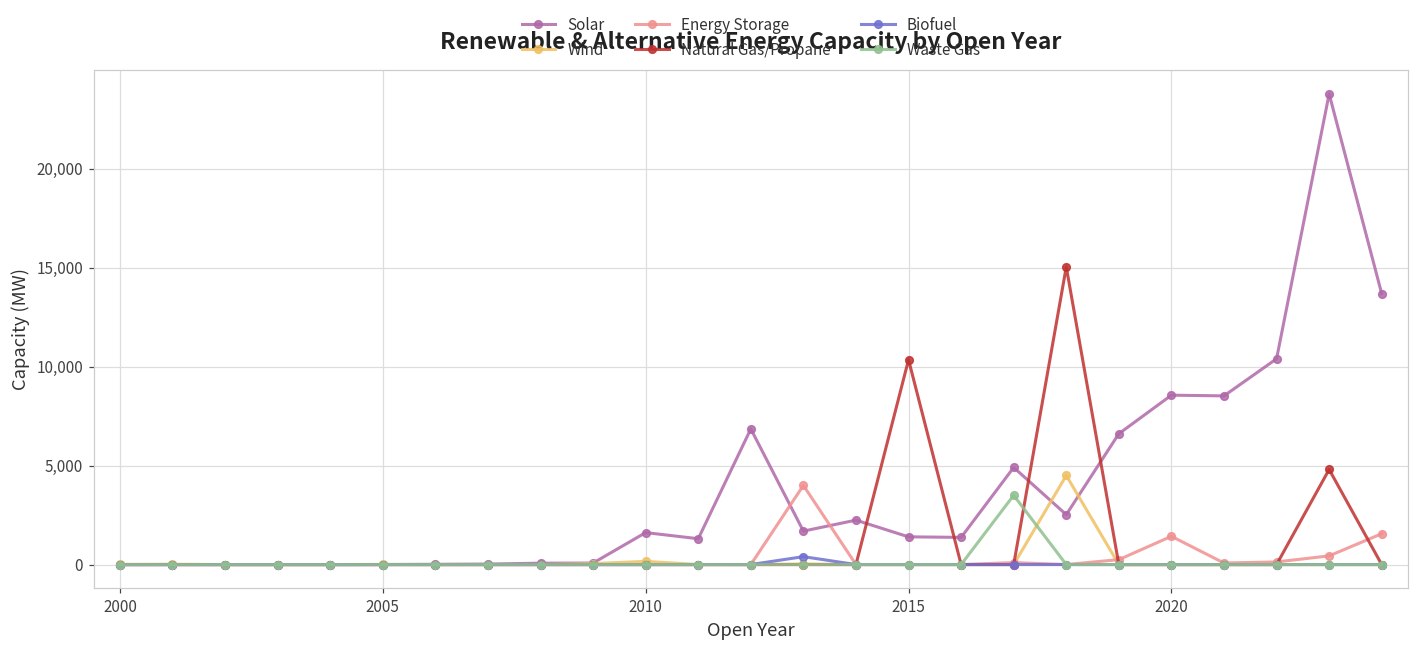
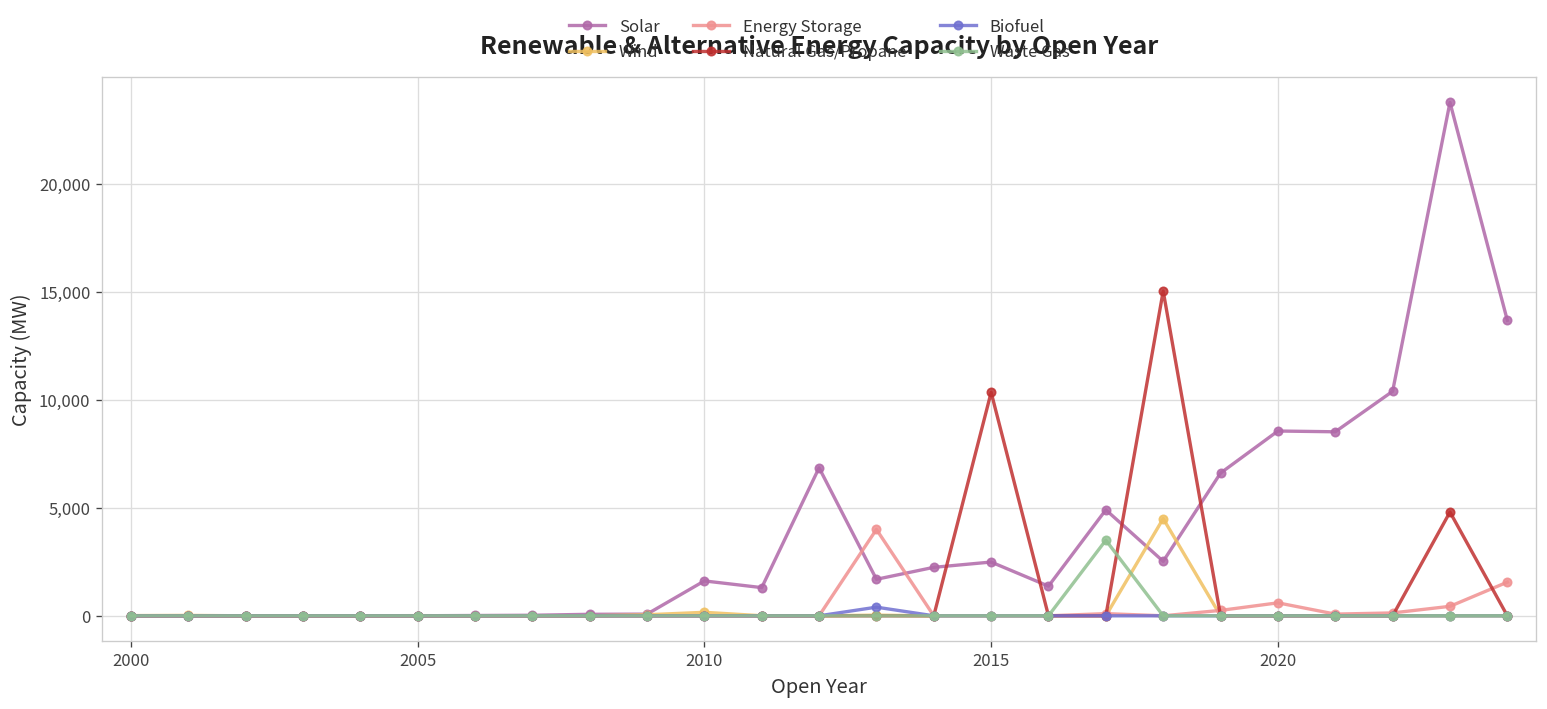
  {
    "Solar": {
      "2010": "1,600",
-     "2015": "1,400",
+     "2015": "2,500",
      "2020": "8,600"
    },
    "Wind": {
      "2010": "200"
    },
    "Energy Storage": {
-     "2020": "1,400"
+     "2020": "600"
    },
    "Natural Gas/Propane": {
      "2015": "10,300"
    }
  }
